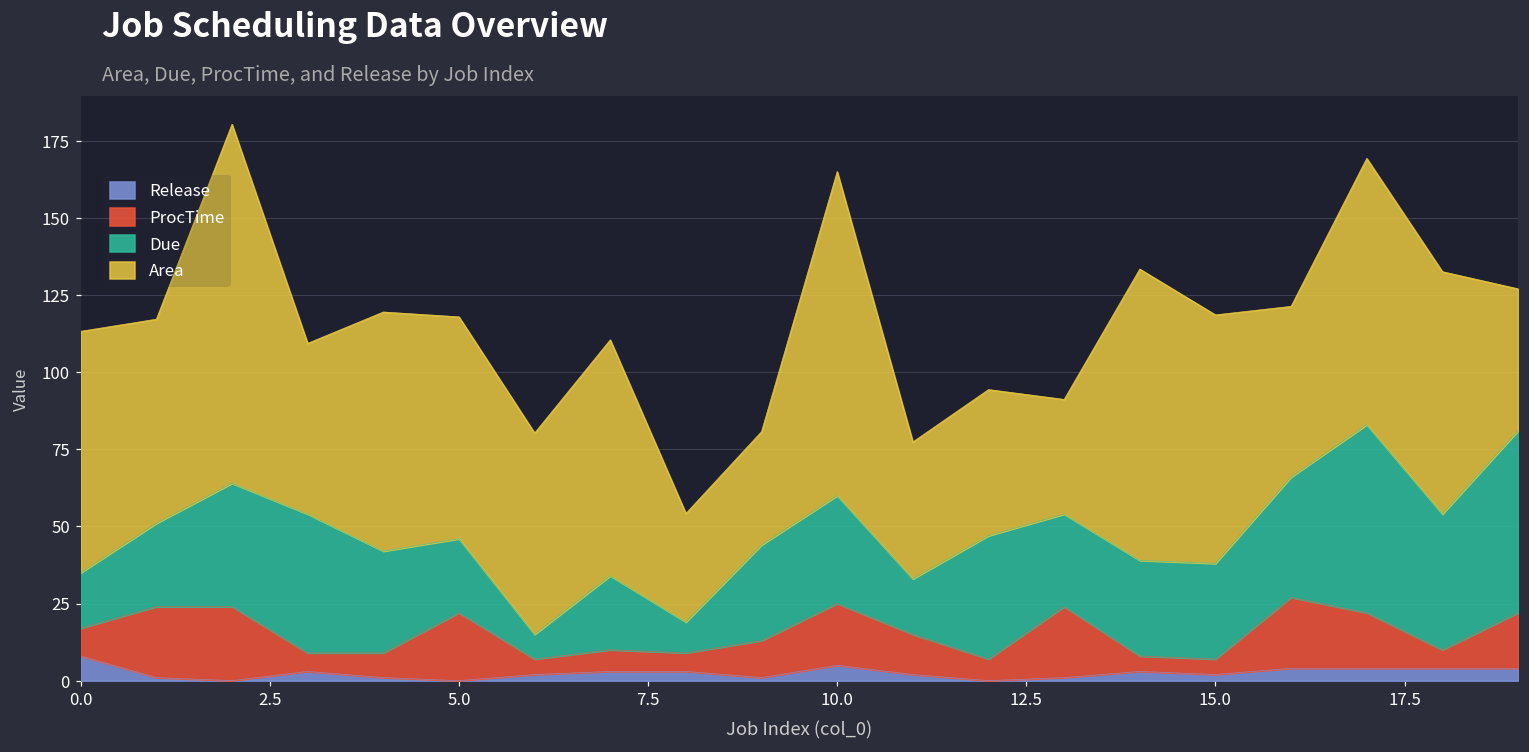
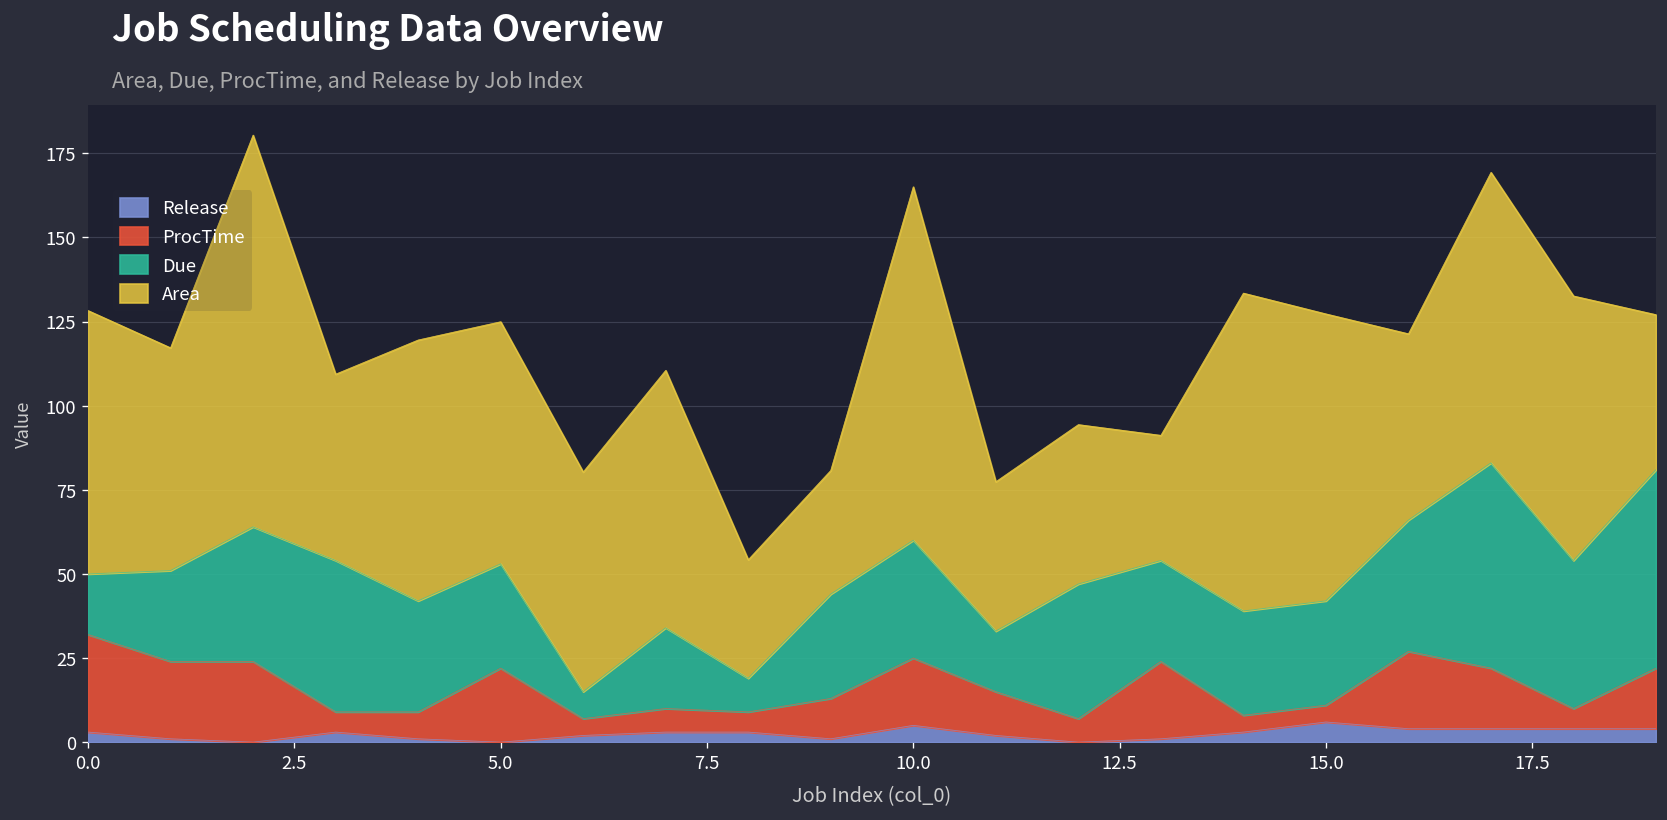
  {
    "Release": {
-     "0.0": 8,
+     "0.0": 3,
      "5.0": 0,
      "10.0": 5,
-     "15.0": 2
+     "15.0": 6
    },
    "ProcTime": {
-     "0.0": 9,
+     "0.0": 29,
      "5.0": 22,
      "10.0": 20,
      "15.0": 5
    },
    "Due": {
      "0.0": 18,
-     "5.0": 24,
+     "5.0": 31,
      "10.0": 35,
      "15.0": 31
    },
    "Area": {
      "0.0": 78,
      "5.0": 72,
      "10.0": 105,
-     "15.0": 81
+     "15.0": 85
    }
  }
